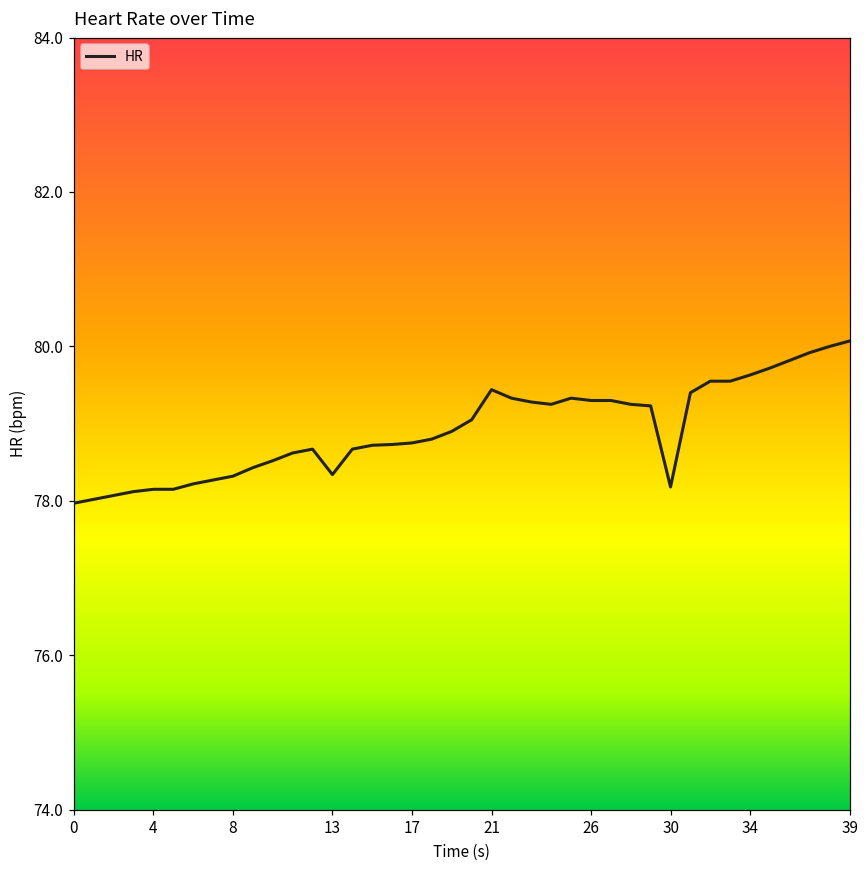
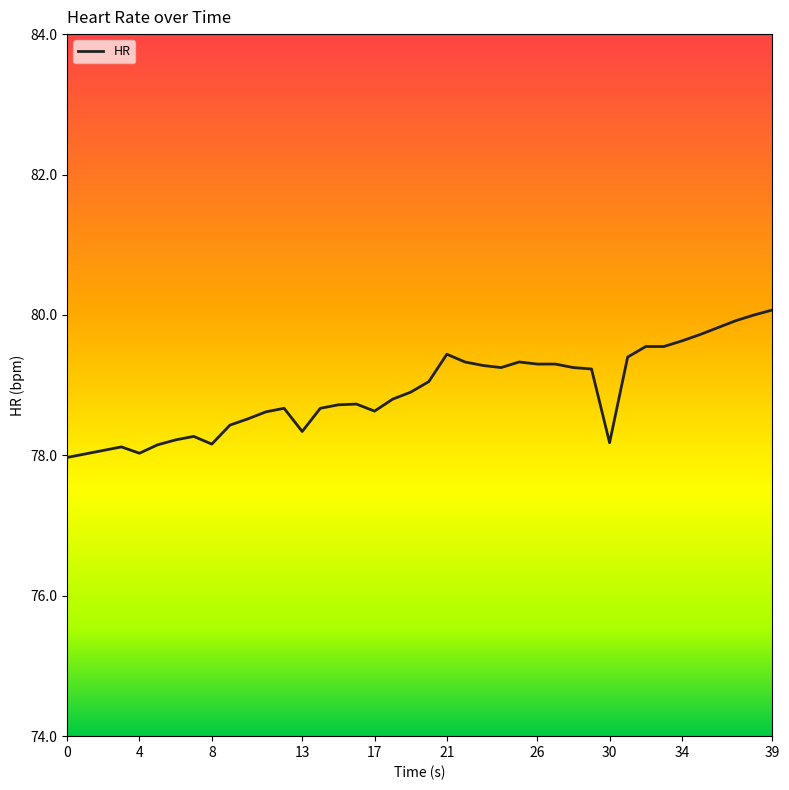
  {
    "0": 78.0,
-   "4": 78.2,
-   "8": 78.3,
+   "4": 78.0,
+   "8": 78.2,
    "13": 78.3,
-   "17": 78.8,
+   "17": 78.6,
    "21": 79.4,
    "26": 79.3,
    "30": 78.2,
    "34": 79.6,
    "39": 80.1
  }
